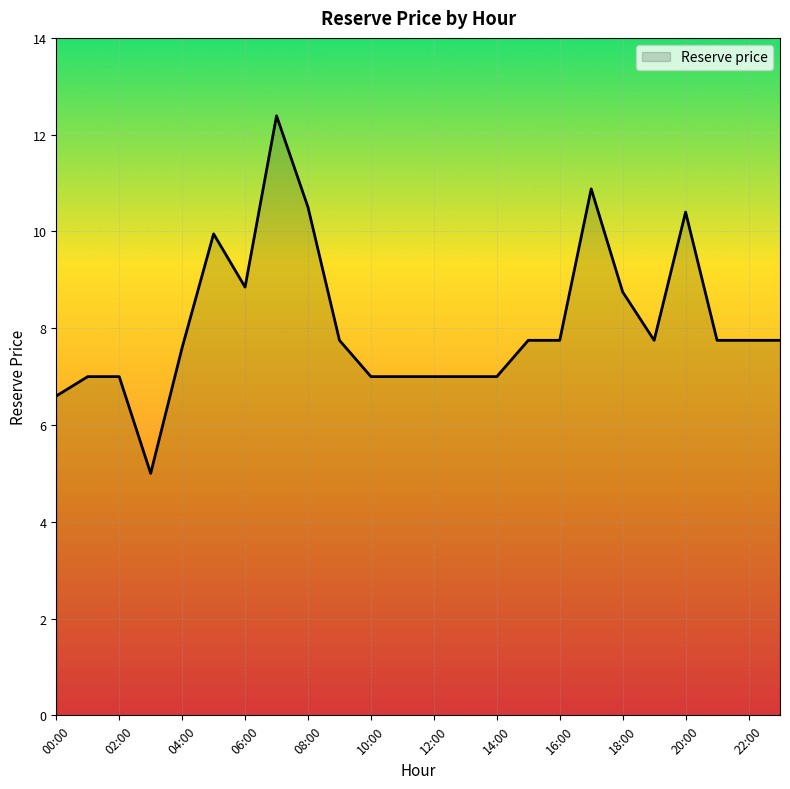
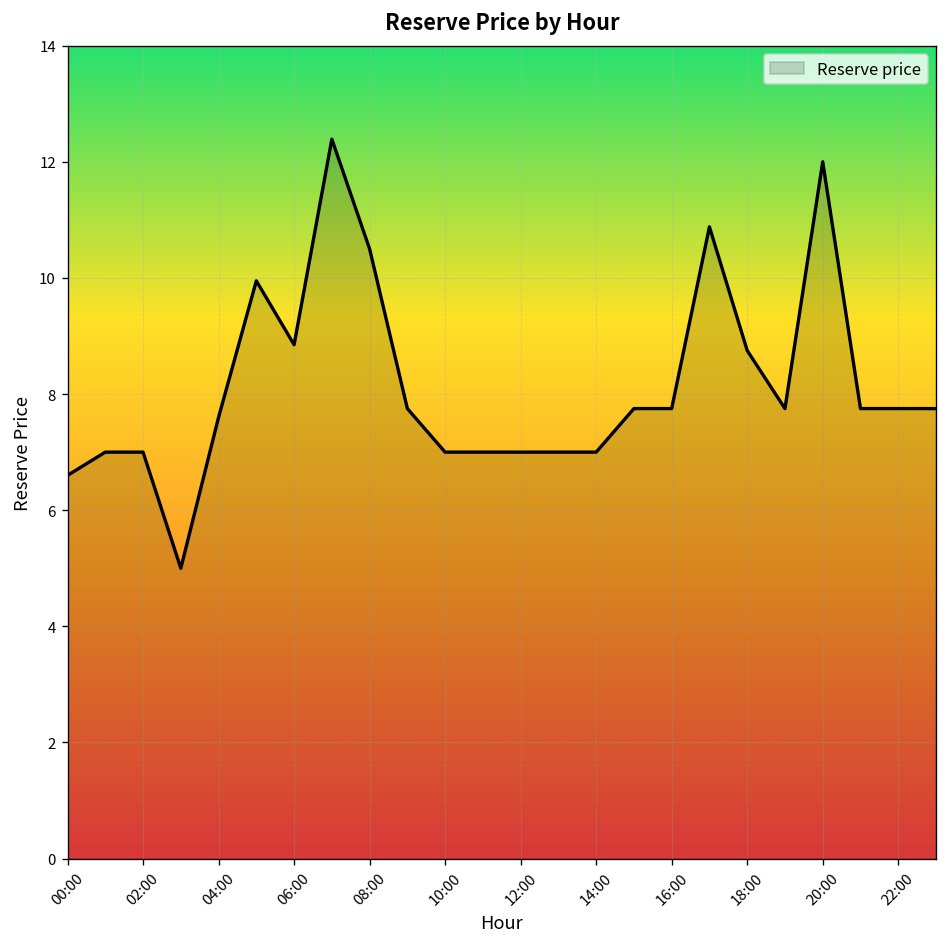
  {
    "00:00": 6.6,
    "02:00": 7.0,
    "04:00": 7.6,
    "06:00": 8.9,
    "08:00": 10.5,
    "10:00": 7.0,
    "12:00": 7.0,
    "14:00": 7.0,
    "16:00": 7.8,
    "18:00": 8.8,
-   "20:00": 10.4,
+   "20:00": 12.0,
    "22:00": 7.8
  }
